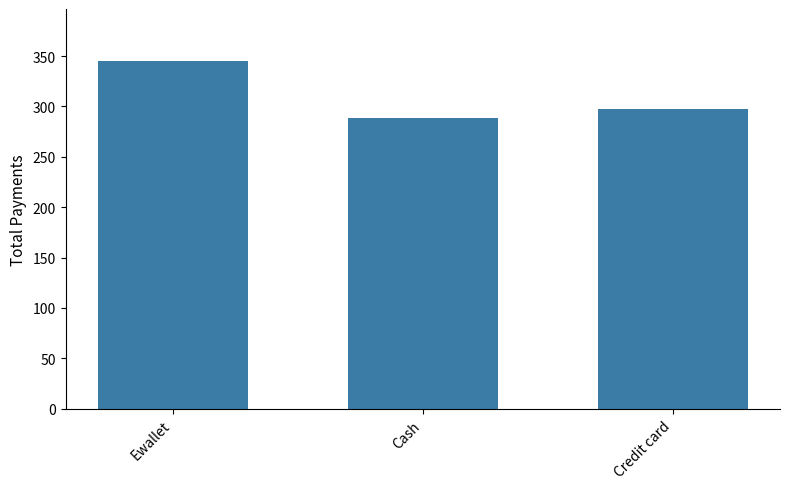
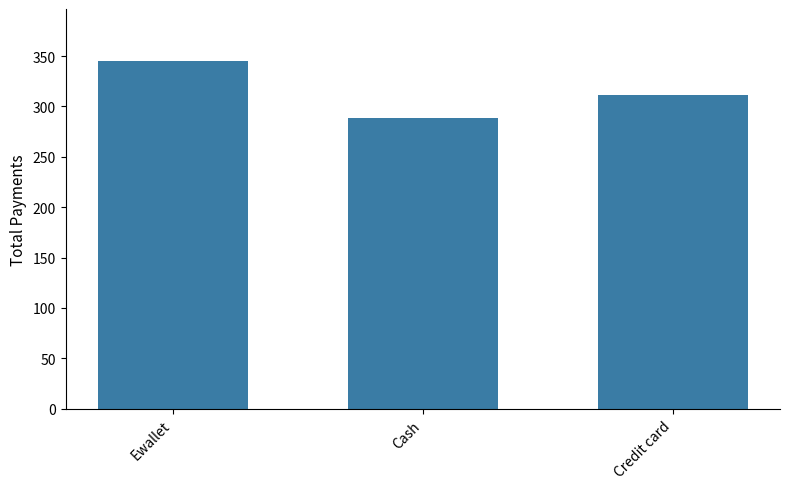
  {
    "Ewallet": 345,
    "Cash": 289,
-   "Credit card": 298
+   "Credit card": 311
  }
